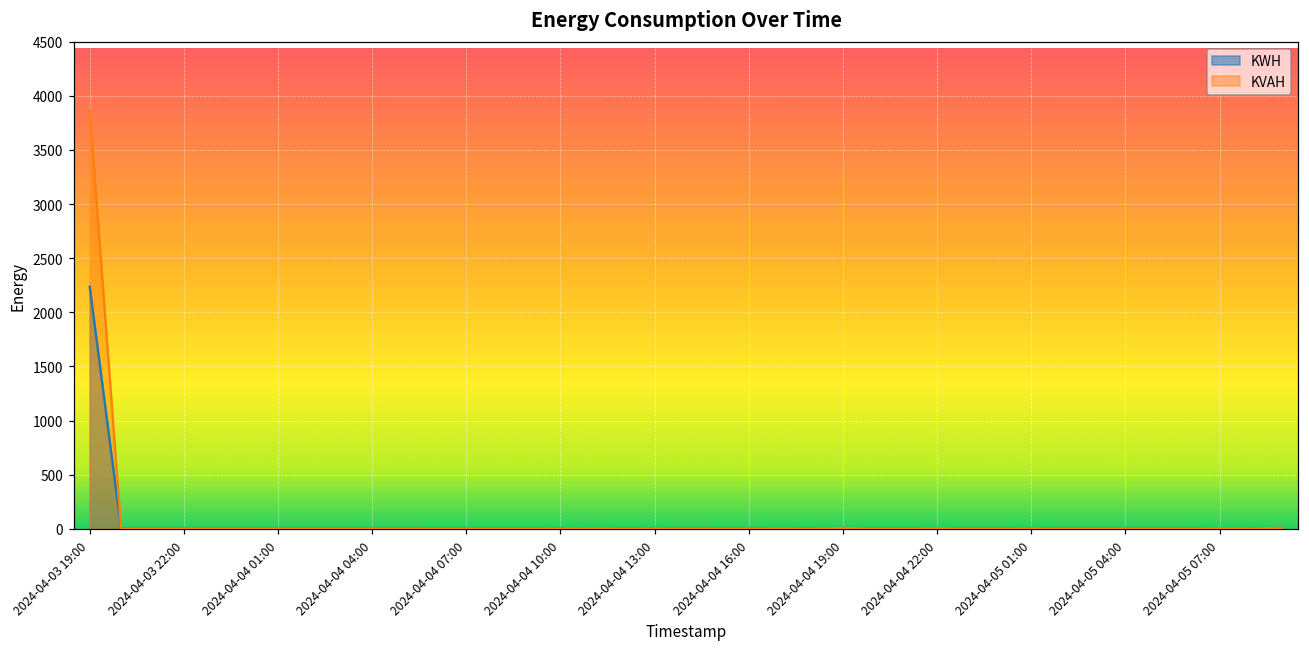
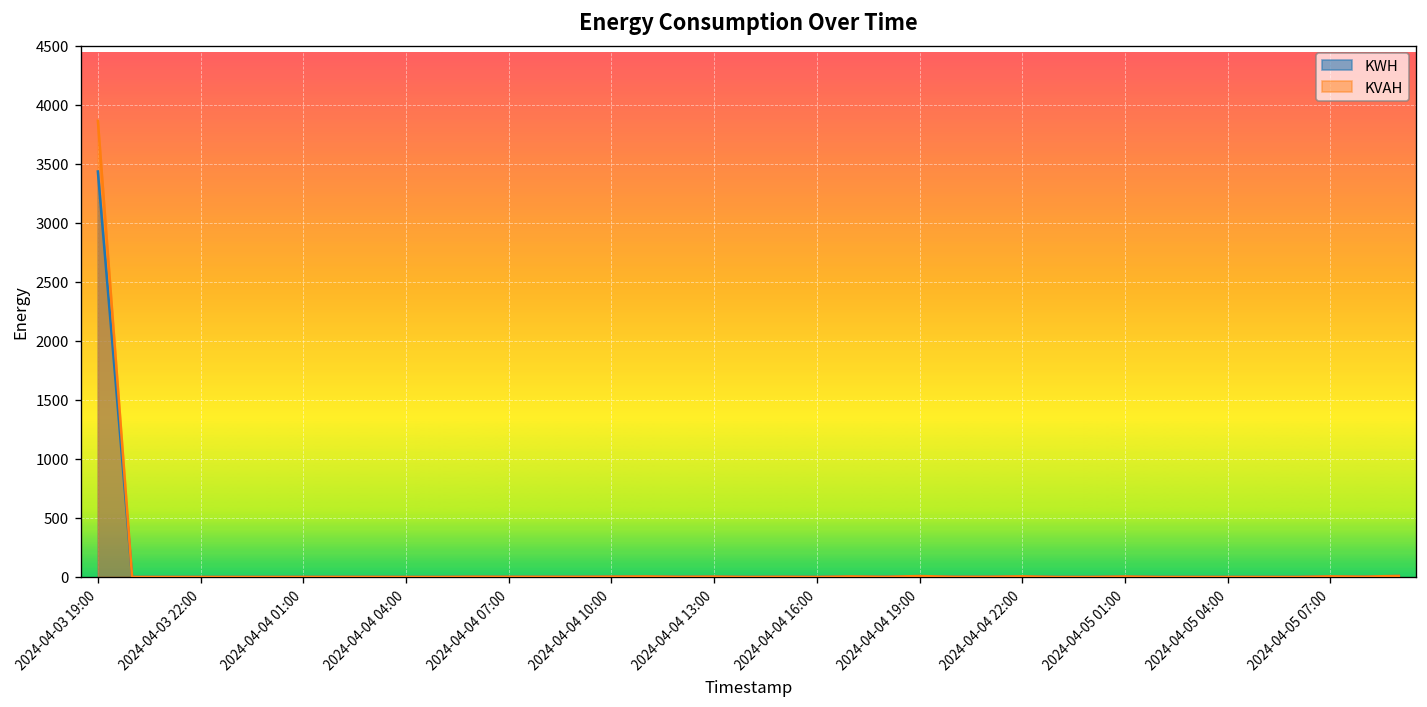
  {
    "KWH": {
-     "2024-04-03 19:00": 2200
+     "2024-04-03 19:00": 3400
    },
    "KVAH": {
      "2024-04-03 19:00": 3900
    }
  }
